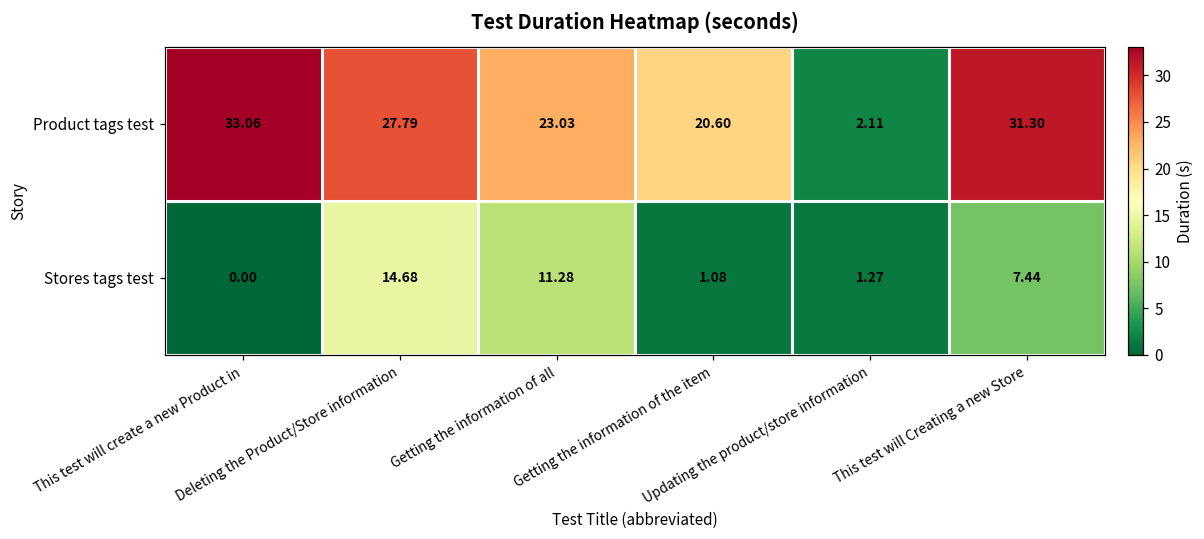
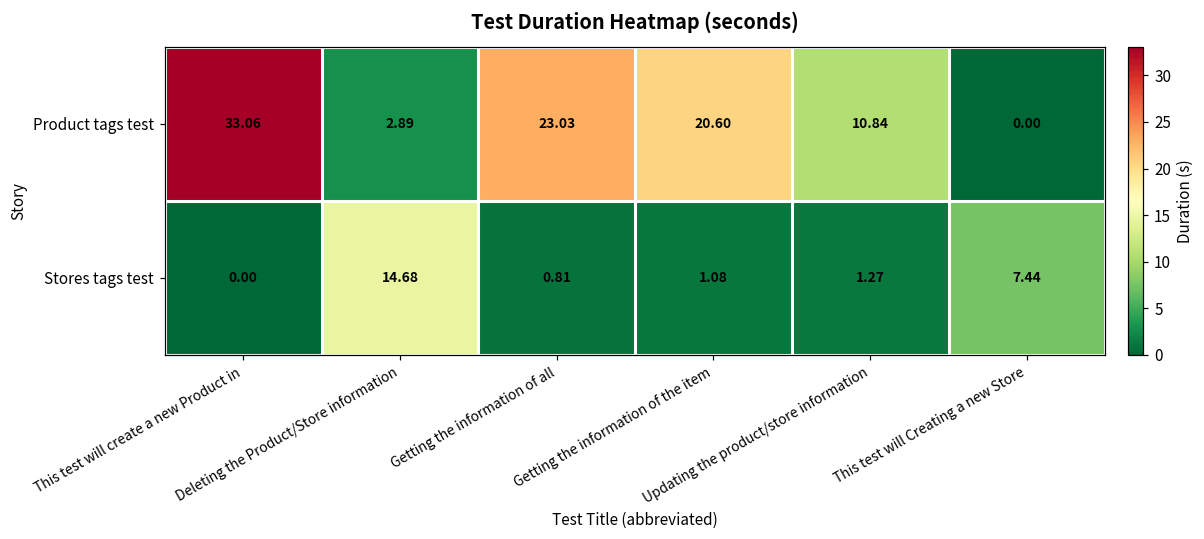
  {
    "Product tags test": {
      "This test will create a new Product in": 33.06,
-     "Deleting the Product/Store information": 27.79,
+     "Deleting the Product/Store information": 2.89,
      "Getting the information of all": 23.03,
      "Getting the information of the item": 20.60,
-     "Updating the product/store information": 2.11,
-     "This test will Creating a new Store": 31.30
+     "Updating the product/store information": 10.84,
+     "This test will Creating a new Store": 0.00
    },
    "Stores tags test": {
      "This test will create a new Product in": 0.00,
      "Deleting the Product/Store information": 14.68,
-     "Getting the information of all": 11.28,
+     "Getting the information of all": 0.81,
      "Getting the information of the item": 1.08,
      "Updating the product/store information": 1.27,
      "This test will Creating a new Store": 7.44
    }
  }
